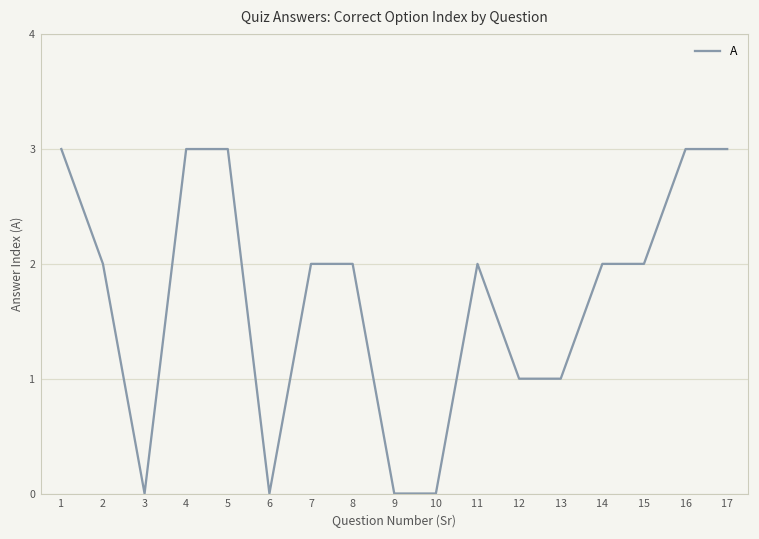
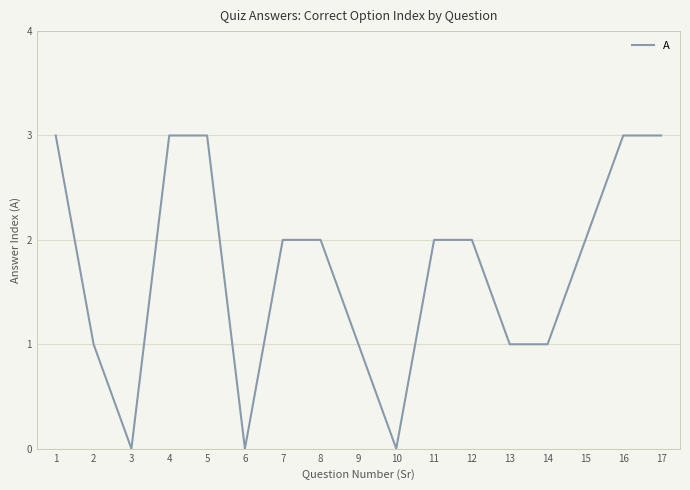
  {
    "1": 3,
-   "2": 2,
+   "2": 1,
    "3": 0,
    "4": 3,
    "5": 3,
    "6": 0,
    "7": 2,
    "8": 2,
-   "9": 0,
+   "9": 1,
    "10": 0,
    "11": 2,
-   "12": 1,
+   "12": 2,
    "13": 1,
-   "14": 2,
+   "14": 1,
    "15": 2,
    "16": 3,
    "17": 3
  }
